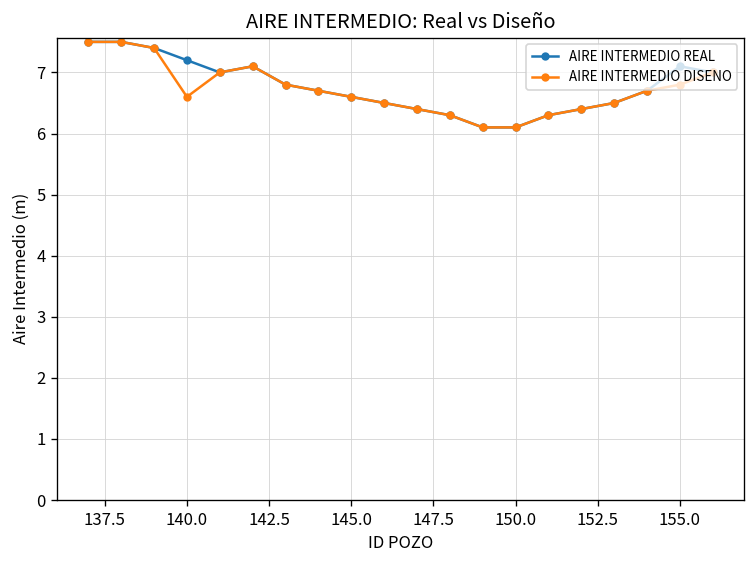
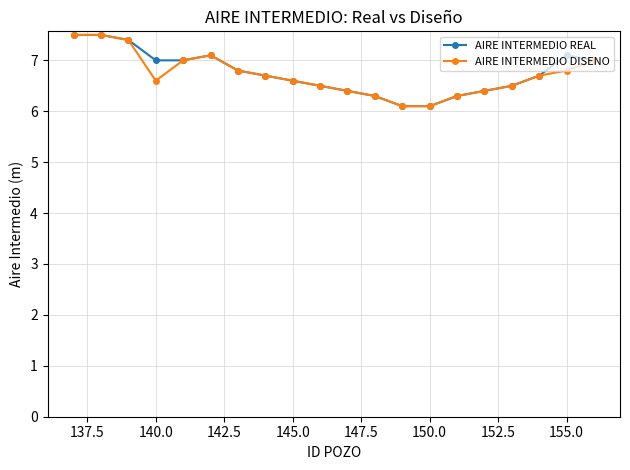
  {
    "AIRE INTERMEDIO REAL": {
-     "140.0": 7.2
+     "140.0": 7.0
    },
    "AIRE INTERMEDIO DISENO": {
      "140.0": 6.6
    }
  }
